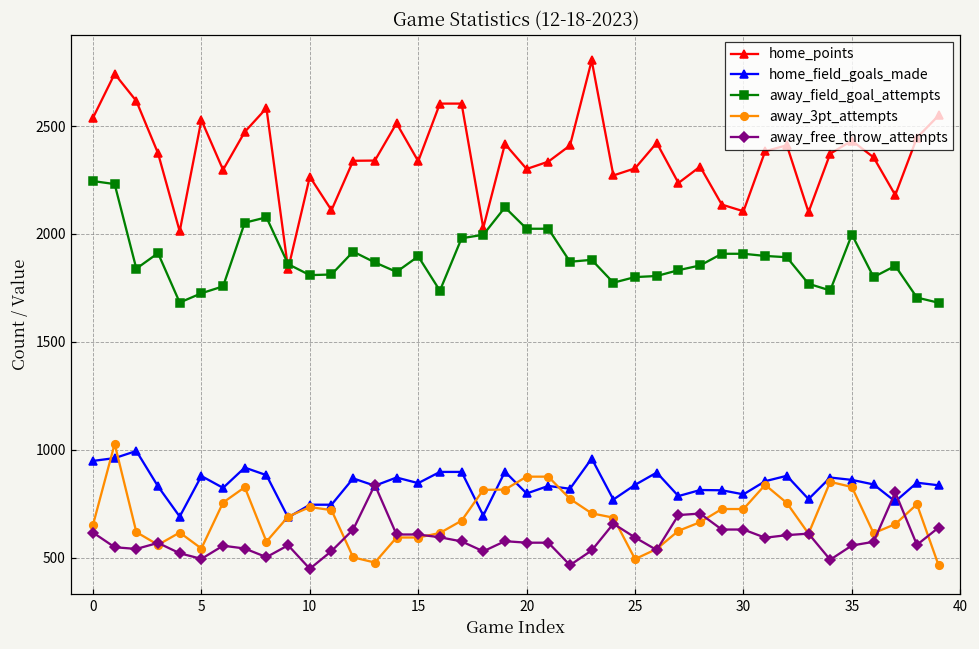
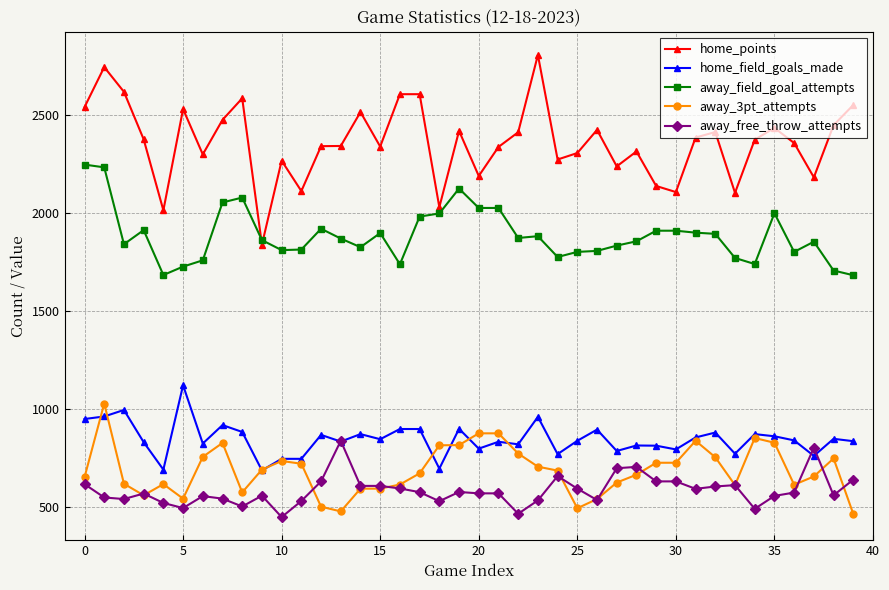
  {
    "home_points": {
      "0": 2540,
      "5": 2530,
      "10": 2270,
      "15": 2340,
-     "20": 2300,
+     "20": 2190,
      "25": 2300,
      "30": 2110
    },
    "home_field_goals_made": {
      "0": 950,
-     "5": 880,
+     "5": 1120,
      "15": 850,
      "20": 800,
      "25": 840,
      "30": 790,
      "35": 860
    },
    "away_field_goal_attempts": {
      "0": 2250,
      "5": 1730,
      "10": 1810,
      "15": 1900,
      "20": 2020,
      "25": 1800,
      "30": 1910,
      "35": 2000
    },
    "away_3pt_attempts": {
      "0": 650,
      "5": 540,
      "15": 590,
      "20": 880,
      "25": 490,
      "30": 730,
      "35": 830
    },
    "away_free_throw_attempts": {
      "0": 620,
      "5": 490,
      "10": 450,
      "15": 610,
      "20": 570,
      "25": 590,
      "30": 630,
      "35": 560
    }
  }
